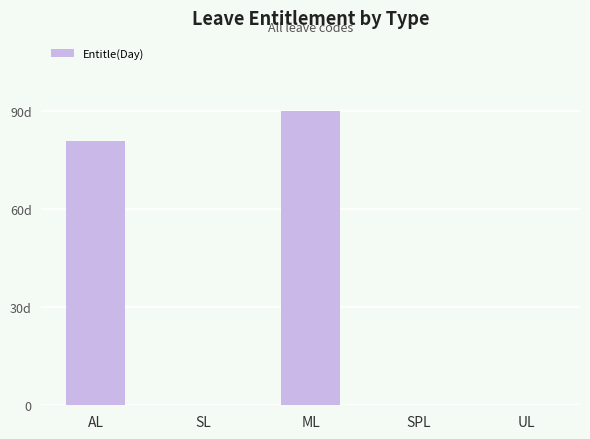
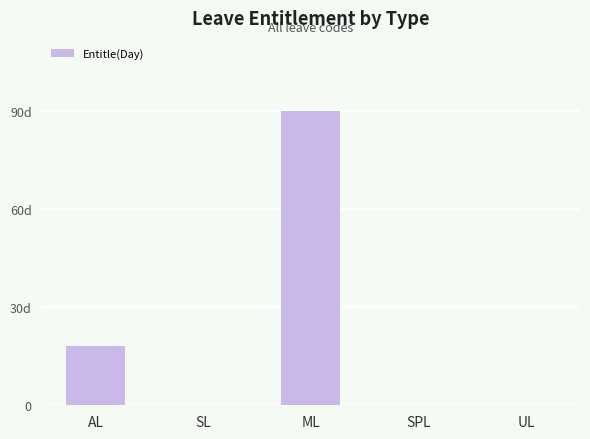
  {
-   "AL": "81d",
+   "AL": "18d",
    "SL": "0d",
    "ML": "90d",
    "SPL": "0d",
    "UL": "0d"
  }
